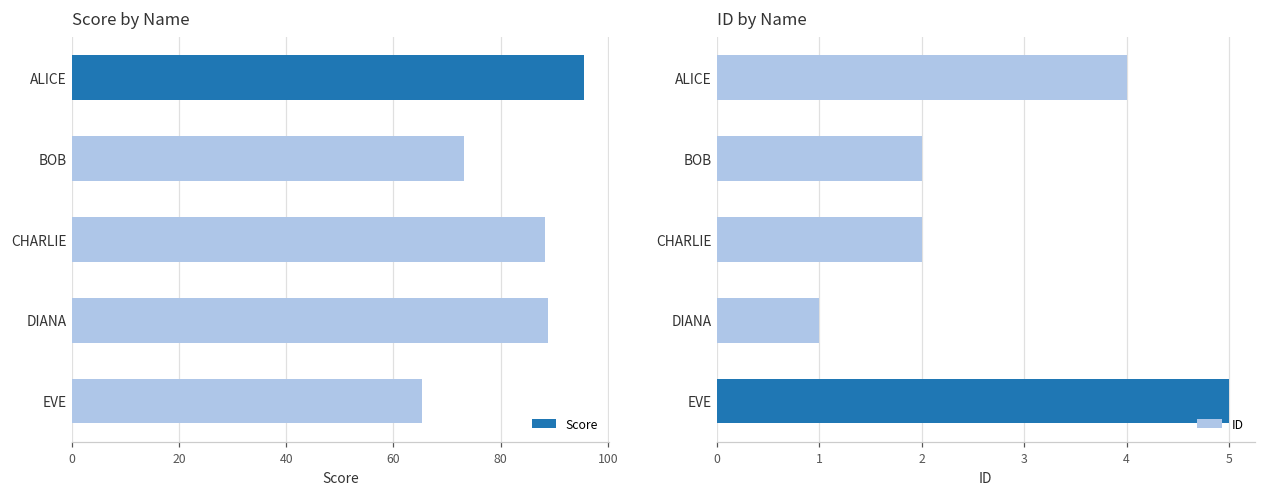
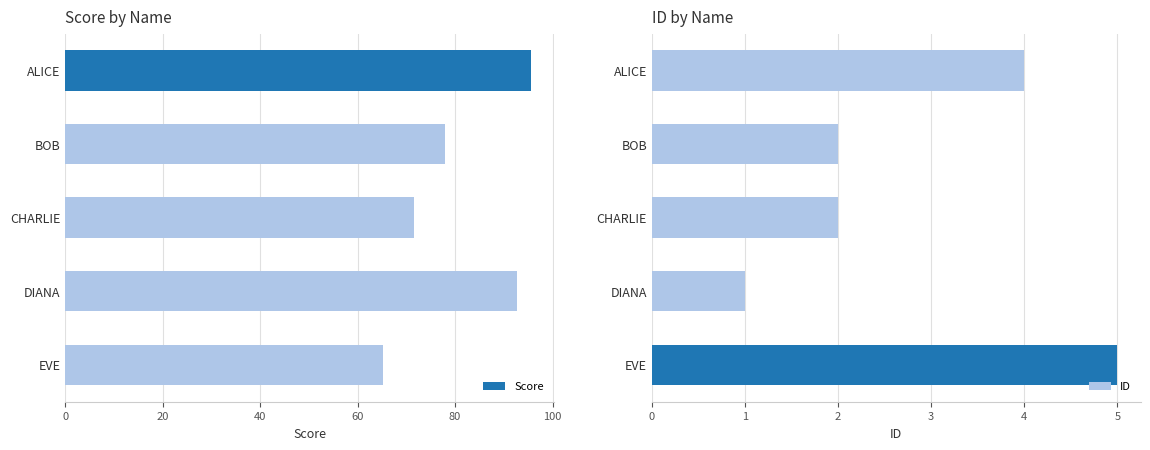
  {
    "Score by Name": {
      "ALICE": 96,
-     "BOB": 73,
-     "CHARLIE": 88,
-     "DIANA": 89,
+     "BOB": 78,
+     "CHARLIE": 72,
+     "DIANA": 93,
      "EVE": 65
    },
    "ID by Name": {
      "ALICE": 4.0,
      "BOB": 2.0,
      "CHARLIE": 2.0,
      "DIANA": 1.0,
      "EVE": 5.0
    }
  }
